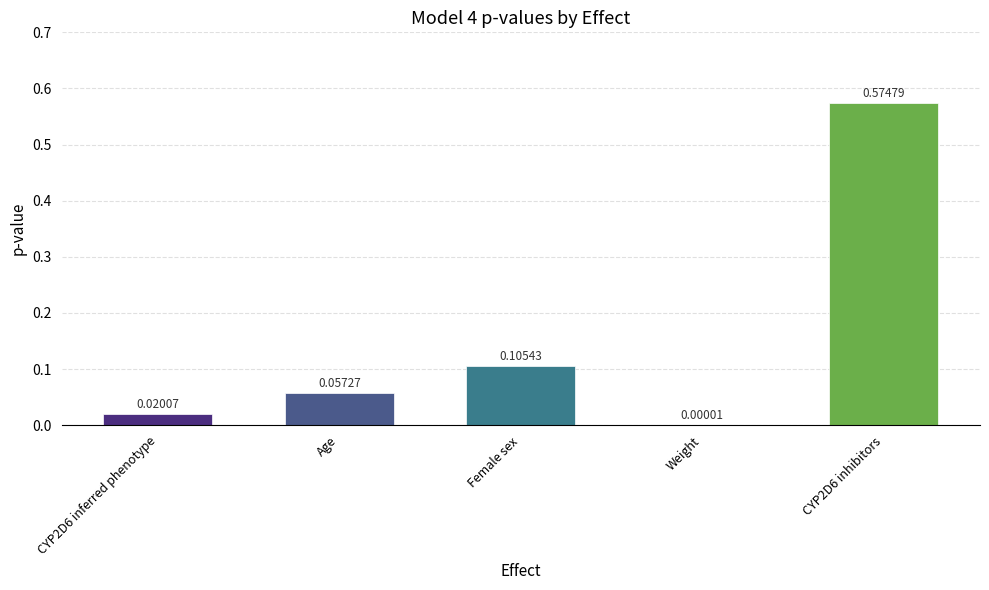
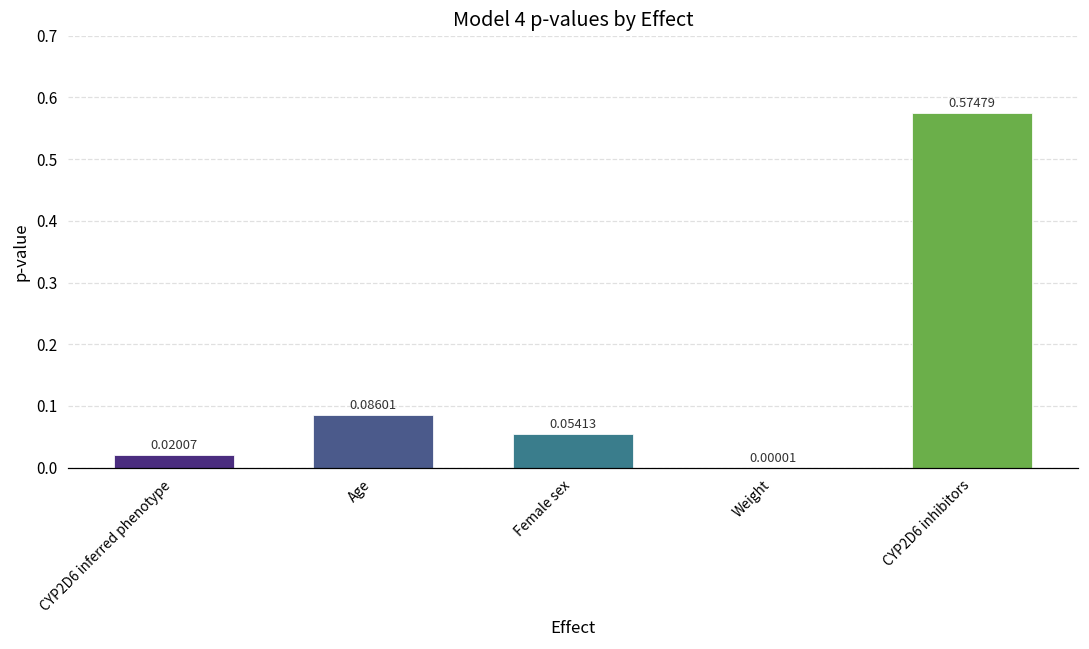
  {
    "CYP2D6 inferred phenotype": 0.02007,
-   "Age": 0.05727,
-   "Female sex": 0.10543,
+   "Age": 0.08601,
+   "Female sex": 0.05413,
    "Weight": 0.00001,
    "CYP2D6 inhibitors": 0.57479
  }
